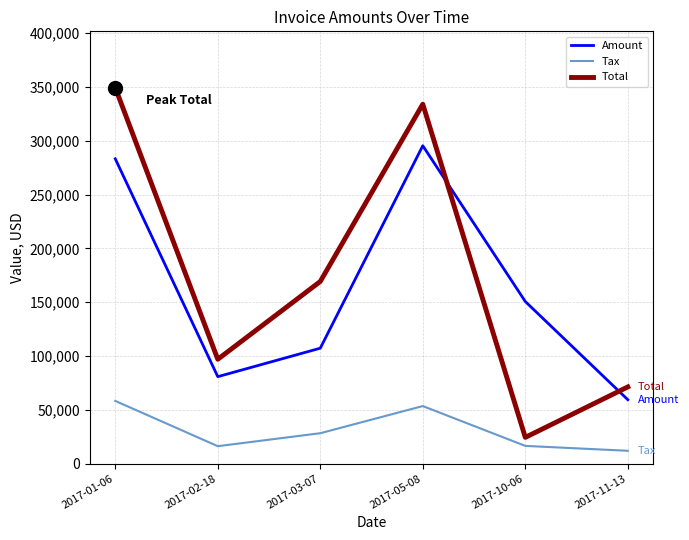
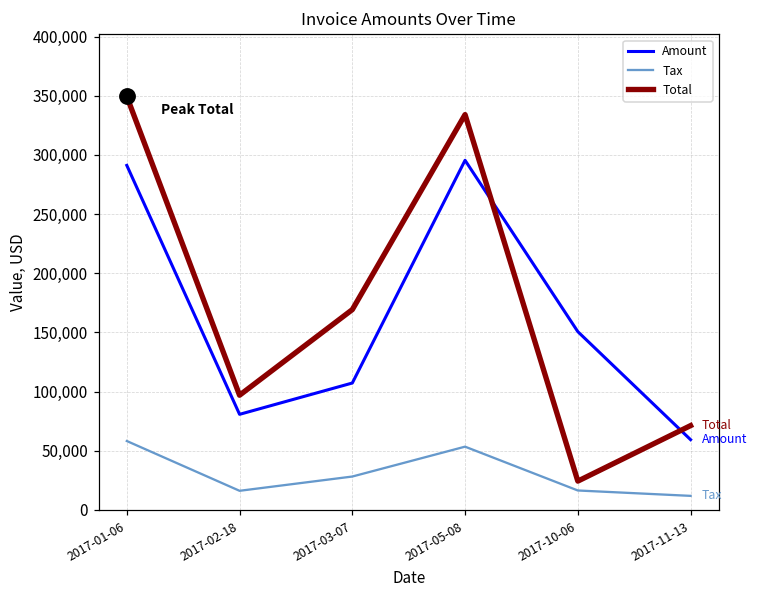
  {
    "Amount": {
-     "2017-01-06": "283,000",
+     "2017-01-06": "291,000",
      "2017-02-18": "81,000",
      "2017-03-07": "107,000",
      "2017-05-08": "295,000",
      "2017-10-06": "151,000",
      "2017-11-13": "59,000"
    },
    "Tax": {
      "2017-01-06": "58,000",
      "2017-02-18": "16,000",
      "2017-03-07": "28,000",
      "2017-05-08": "53,000",
      "2017-10-06": "16,000",
      "2017-11-13": "12,000"
    },
    "Total": {
      "2017-02-18": "97,000",
      "2017-03-07": "169,000",
      "2017-05-08": "334,000",
      "2017-10-06": "24,000",
      "2017-11-13": "71,000"
    }
  }
